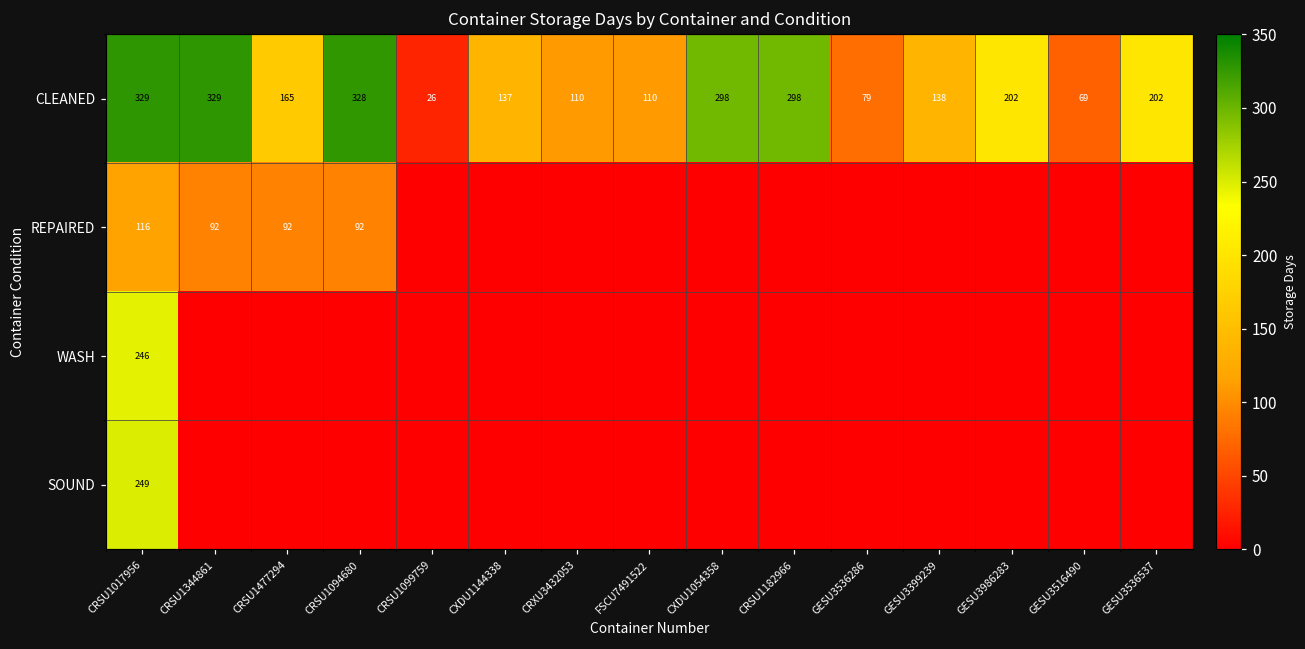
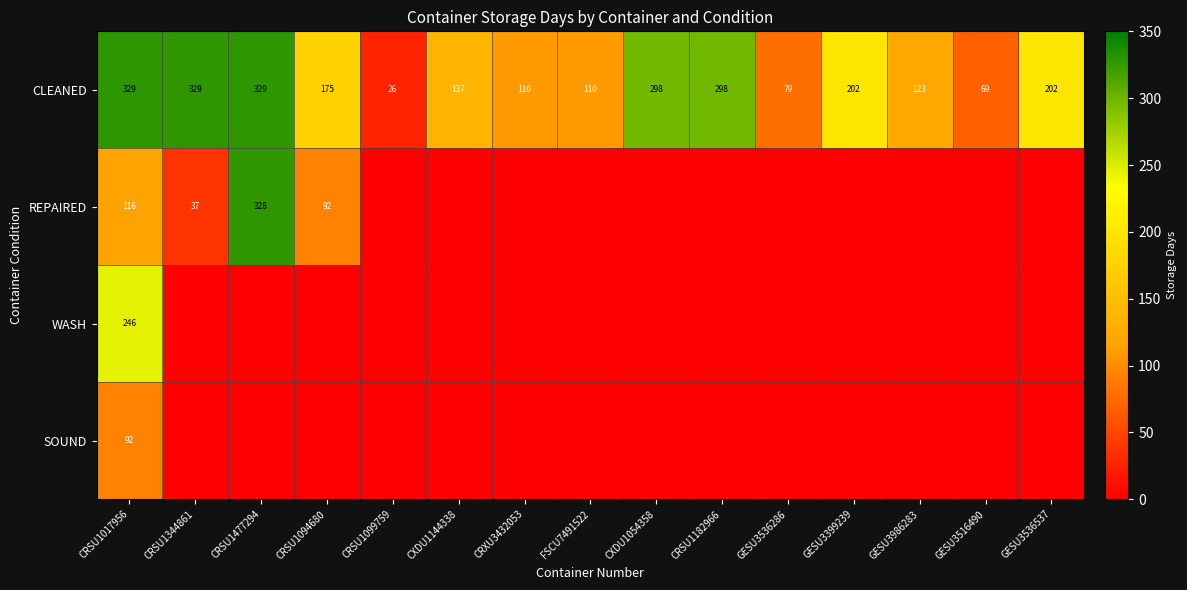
  {
    "CLEANED": {
      "CRSU1017956": 329,
      "CRSU1344861": 329,
-     "CRSU1477294": 165,
-     "CRSU1094680": 328,
+     "CRSU1477294": 329,
+     "CRSU1094680": 175,
      "CRSU1099759": 26,
      "CXDU1144338": 137,
      "CRXU3432053": 110,
      "FSCU7491522": 110,
      "CXDU1054358": 298,
      "CRSU1182966": 298,
      "GESU3536286": 79,
-     "GESU3399239": 138,
-     "GESU3986283": 202,
+     "GESU3399239": 202,
+     "GESU3986283": 123,
      "GESU3516490": 69,
      "GESU3536537": 202
    },
    "REPAIRED": {
      "CRSU1017956": 116,
-     "CRSU1344861": 92,
-     "CRSU1477294": 92,
+     "CRSU1344861": 37,
+     "CRSU1477294": 328,
      "CRSU1094680": 92
    },
    "WASH": {
      "CRSU1017956": 246
    },
    "SOUND": {
-     "CRSU1017956": 249
+     "CRSU1017956": 92
    }
  }
